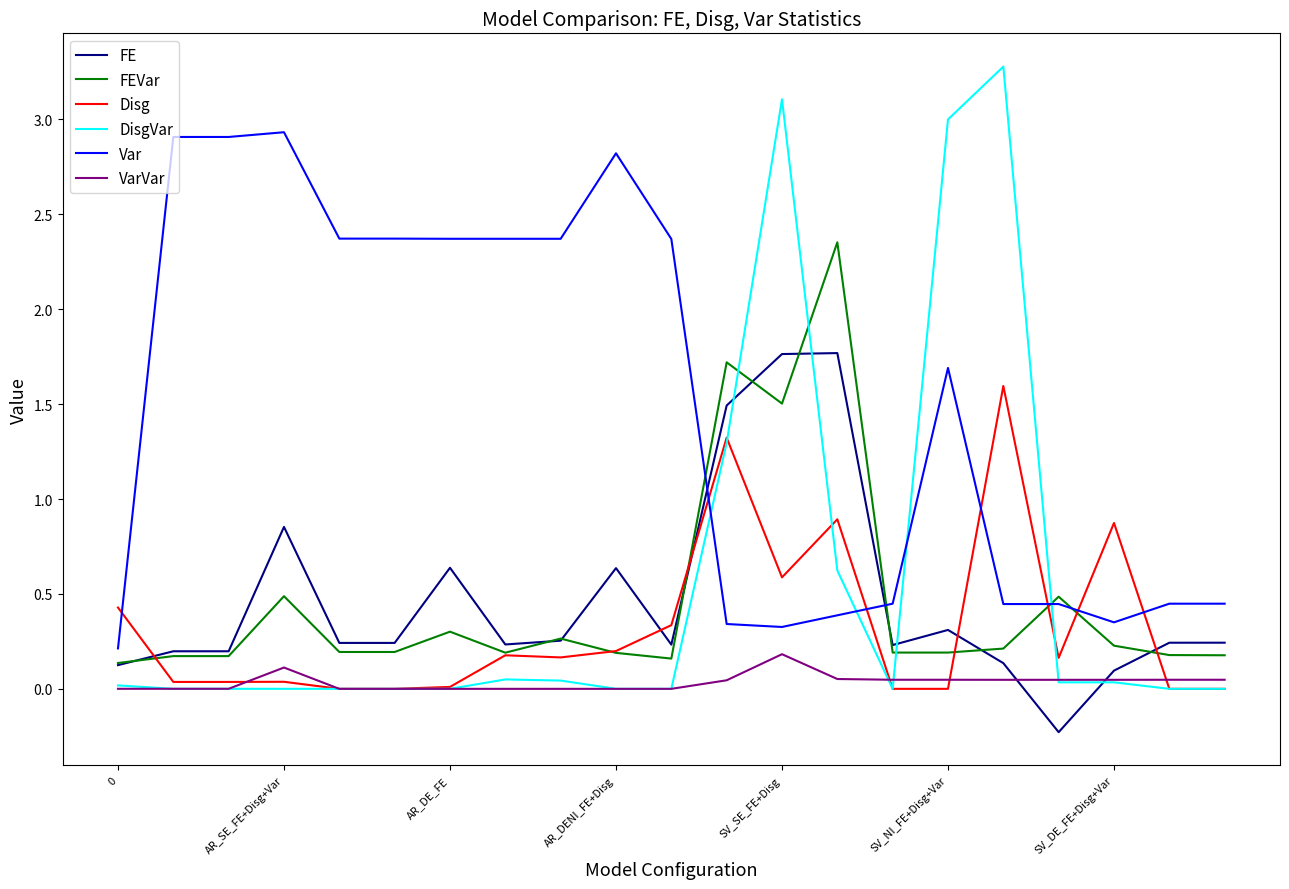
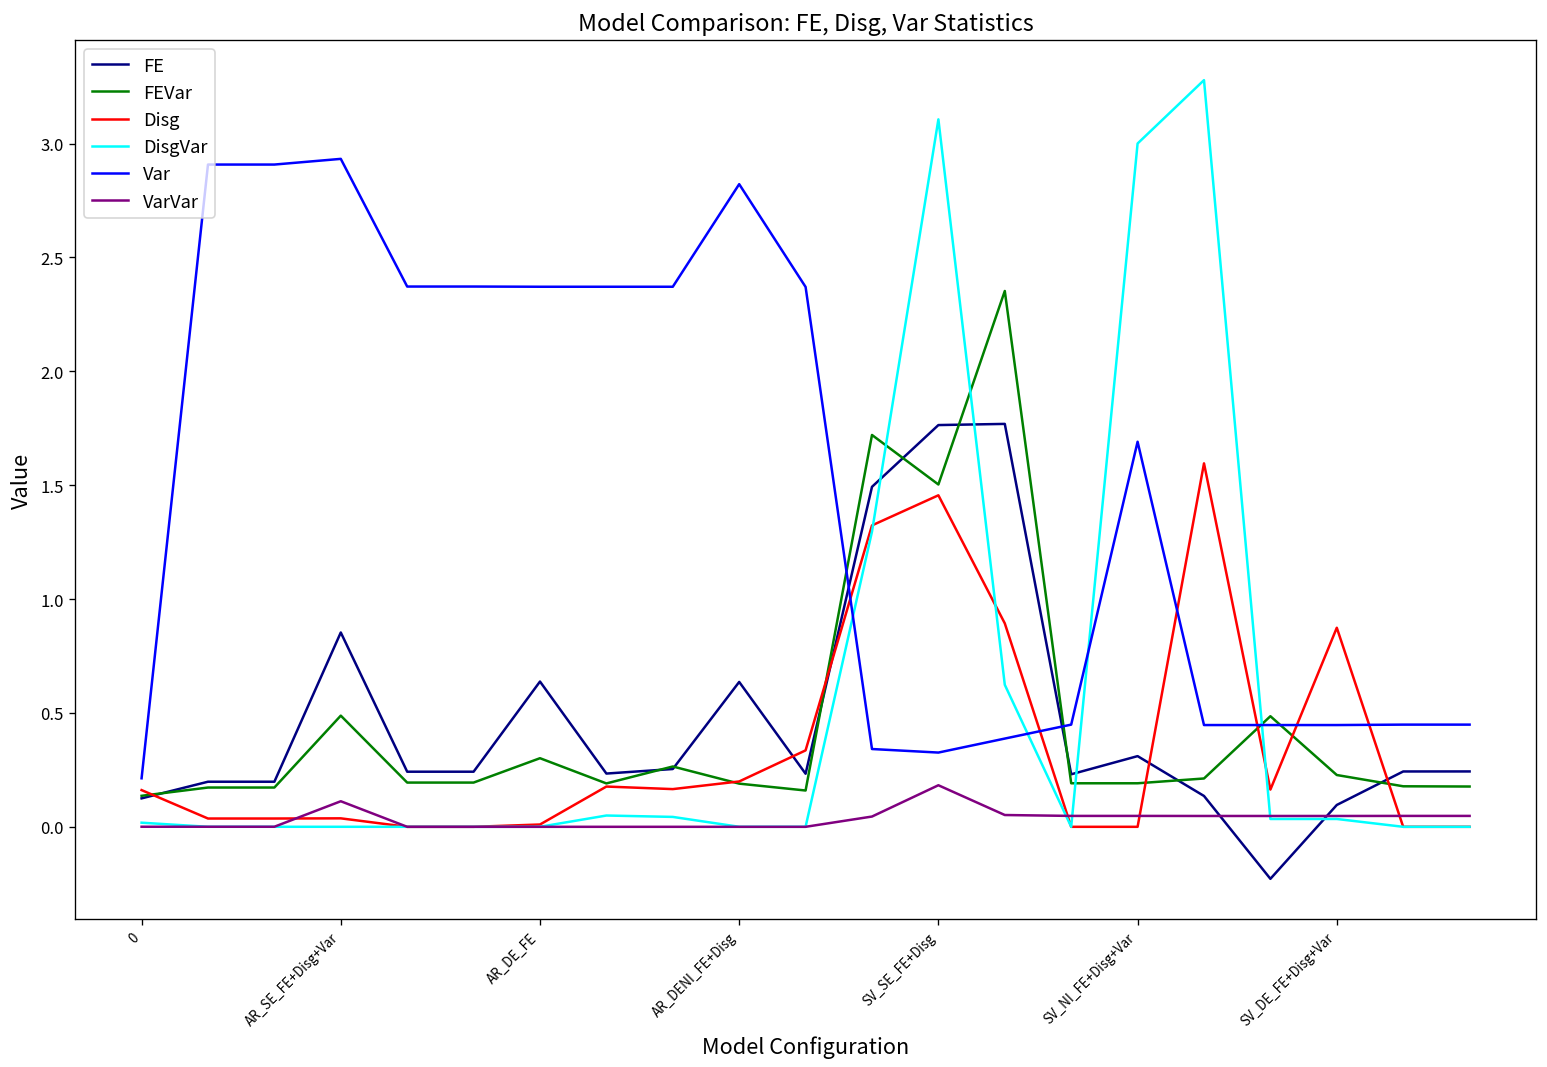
  {
    "FE": {
      "AR_SE_FE+Disg+Var": 0.85,
      "AR_DE_FE": 0.64,
      "AR_DENI_FE+Disg": 0.64,
      "SV_SE_FE+Disg": 1.76,
      "SV_NI_FE+Disg+Var": 0.31,
      "SV_DE_FE+Disg+Var": 0.10
    },
    "FEVar": {
      "AR_SE_FE+Disg+Var": 0.49,
      "AR_DE_FE": 0.30,
      "SV_SE_FE+Disg": 1.50,
      "SV_NI_FE+Disg+Var": 0.19,
      "SV_DE_FE+Disg+Var": 0.23
    },
    "Disg": {
-     "0": 0.43,
+     "0": 0.16,
      "AR_SE_FE+Disg+Var": 0.04,
-     "SV_SE_FE+Disg": 0.59,
+     "SV_SE_FE+Disg": 1.46,
      "SV_NI_FE+Disg+Var": 0.00,
      "SV_DE_FE+Disg+Var": 0.87
    },
    "DisgVar": {
      "0": 0.02,
      "AR_SE_FE+Disg+Var": 0.00,
      "SV_SE_FE+Disg": 3.11,
      "SV_NI_FE+Disg+Var": 3.00
    },
    "Var": {
      "0": 0.21,
      "AR_SE_FE+Disg+Var": 2.93,
      "AR_DE_FE": 2.37,
      "AR_DENI_FE+Disg": 2.82,
      "SV_SE_FE+Disg": 0.33,
      "SV_NI_FE+Disg+Var": 1.69,
-     "SV_DE_FE+Disg+Var": 0.35
+     "SV_DE_FE+Disg+Var": 0.45
    },
    "VarVar": {
      "0": 0.00,
      "AR_SE_FE+Disg+Var": 0.11,
      "SV_SE_FE+Disg": 0.18,
      "SV_NI_FE+Disg+Var": 0.05
    }
  }
